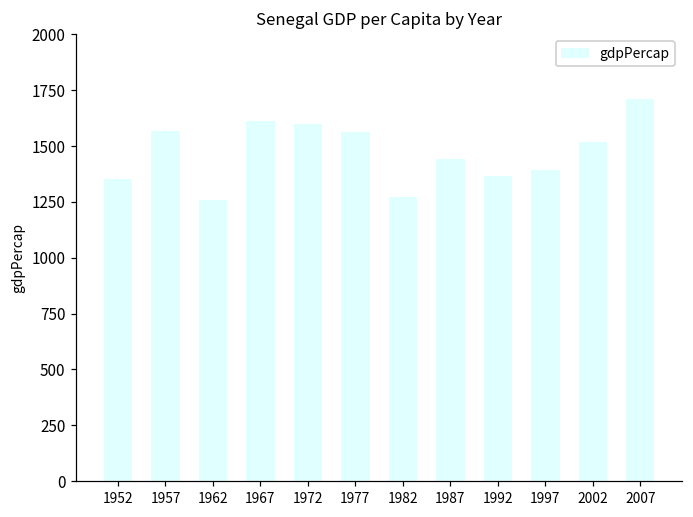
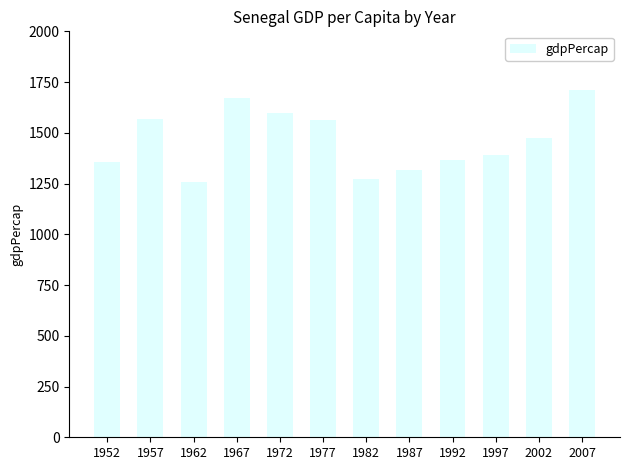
  {
    "1952": 1350,
    "1957": 1570,
    "1962": 1260,
-   "1967": 1610,
+   "1967": 1670,
    "1972": 1600,
    "1977": 1560,
    "1982": 1270,
-   "1987": 1440,
+   "1987": 1320,
    "1992": 1370,
    "1997": 1390,
-   "2002": 1520,
+   "2002": 1480,
    "2007": 1710
  }
